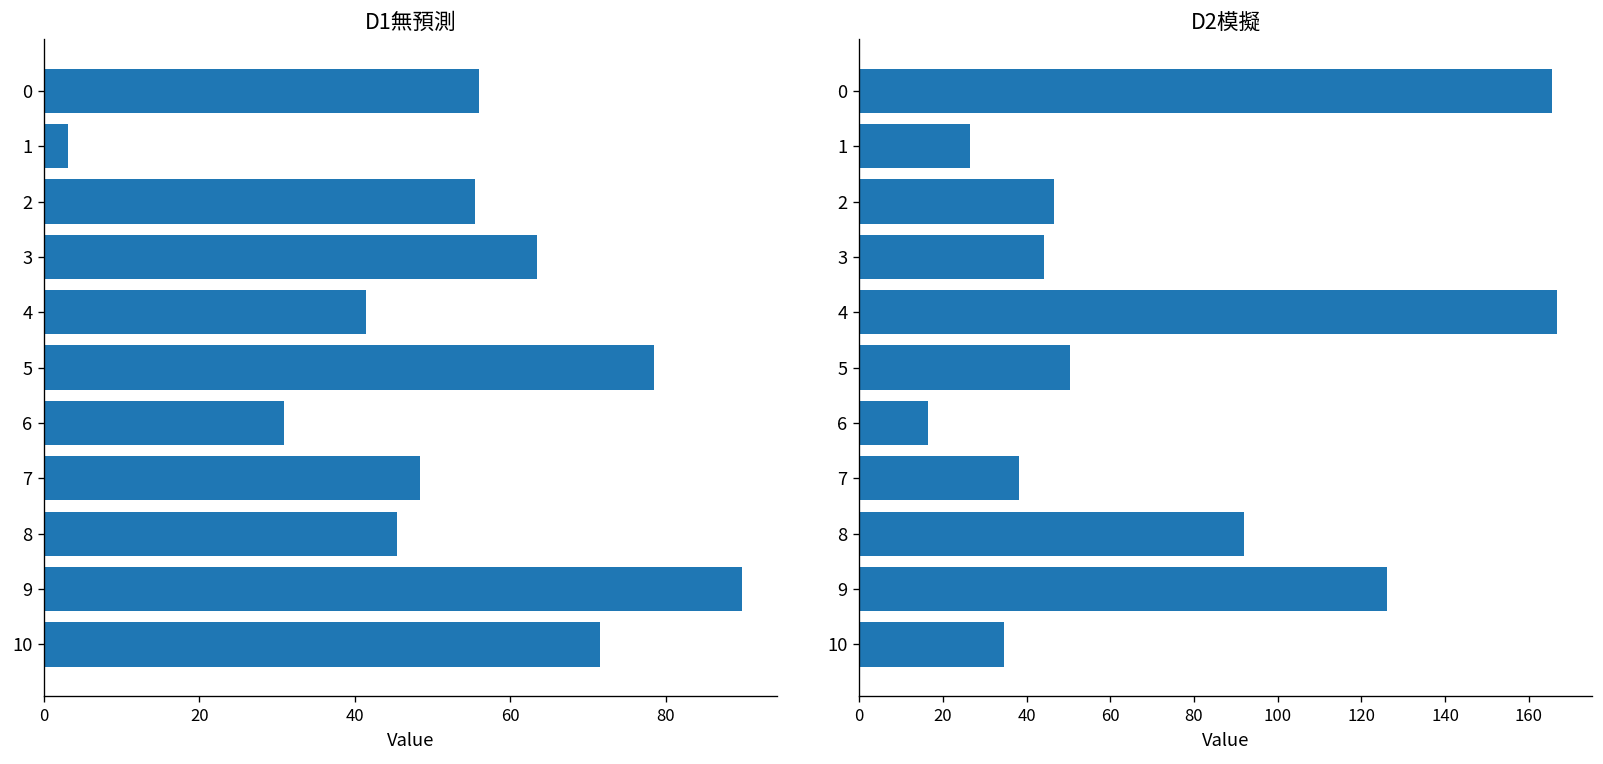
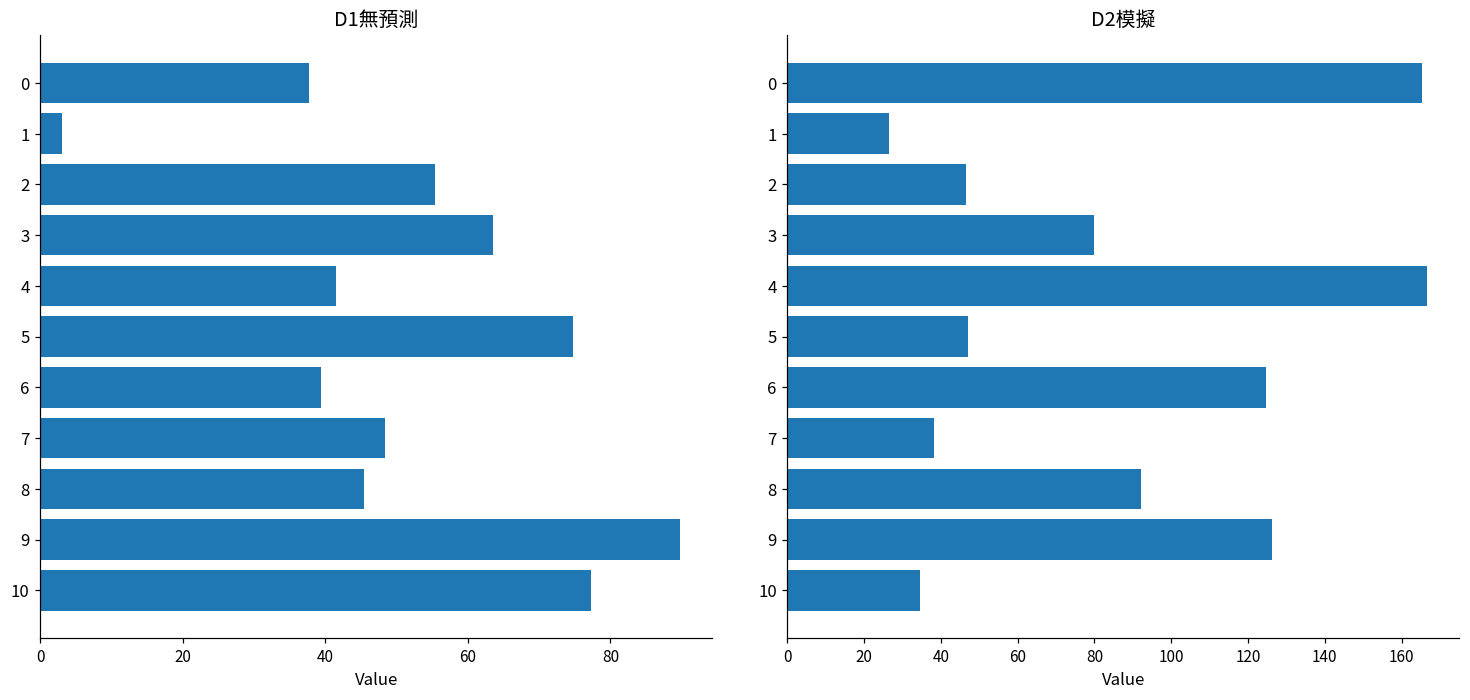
  {
    "D1無預測": {
-     "0": 56,
+     "0": 38,
      "1": 3,
      "2": 55,
      "3": 63,
      "4": 41,
-     "5": 78,
-     "6": 31,
+     "5": 75,
+     "6": 39,
      "7": 48,
      "8": 45,
      "9": 90,
-     "10": 72
+     "10": 77
    },
    "D2模擬": {
      "0": 165,
      "1": 27,
      "2": 47,
-     "3": 44,
+     "3": 80,
      "4": 167,
-     "5": 50,
-     "6": 17,
+     "5": 47,
+     "6": 125,
      "7": 38,
      "8": 92,
      "9": 126,
      "10": 35
    }
  }
